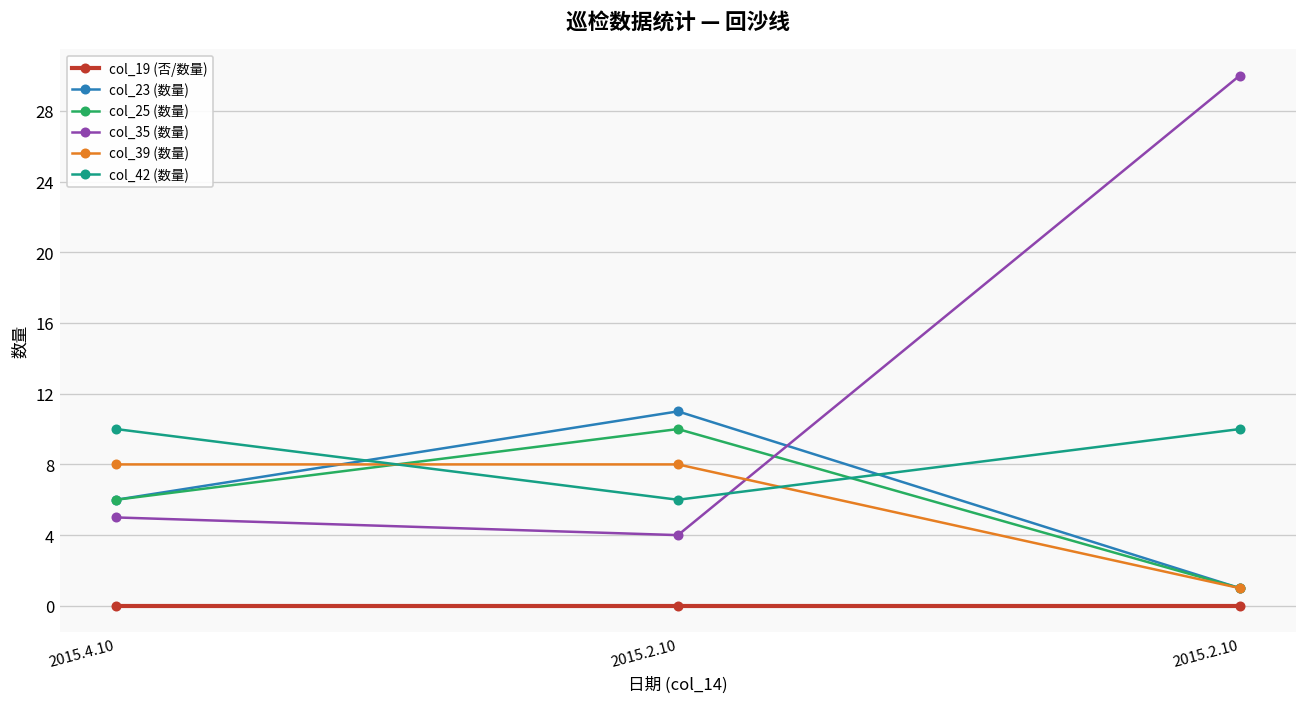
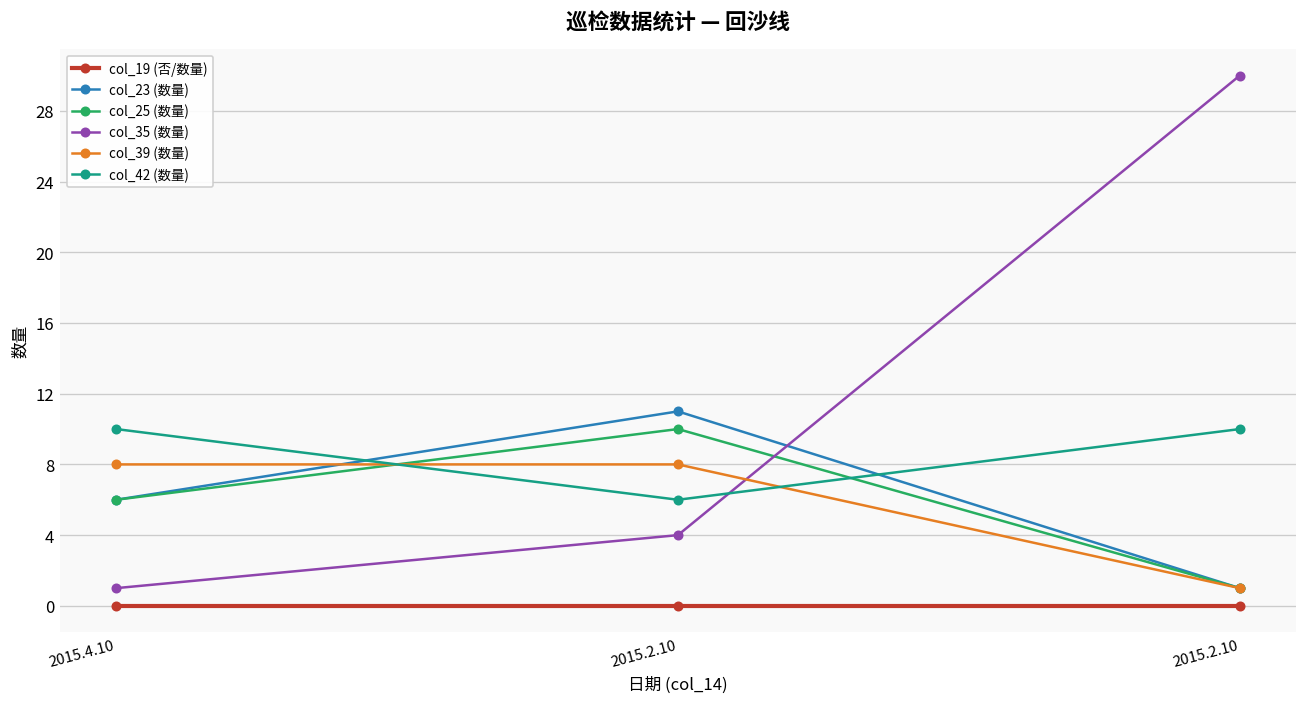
  {
    "col_19 (否/数量)": {
      "2015.4.10": 0
    },
    "col_35 (数量)": {
-     "2015.4.10": 5
+     "2015.4.10": 1
    },
    "col_39 (数量)": {
      "2015.4.10": 8
    }
  }
